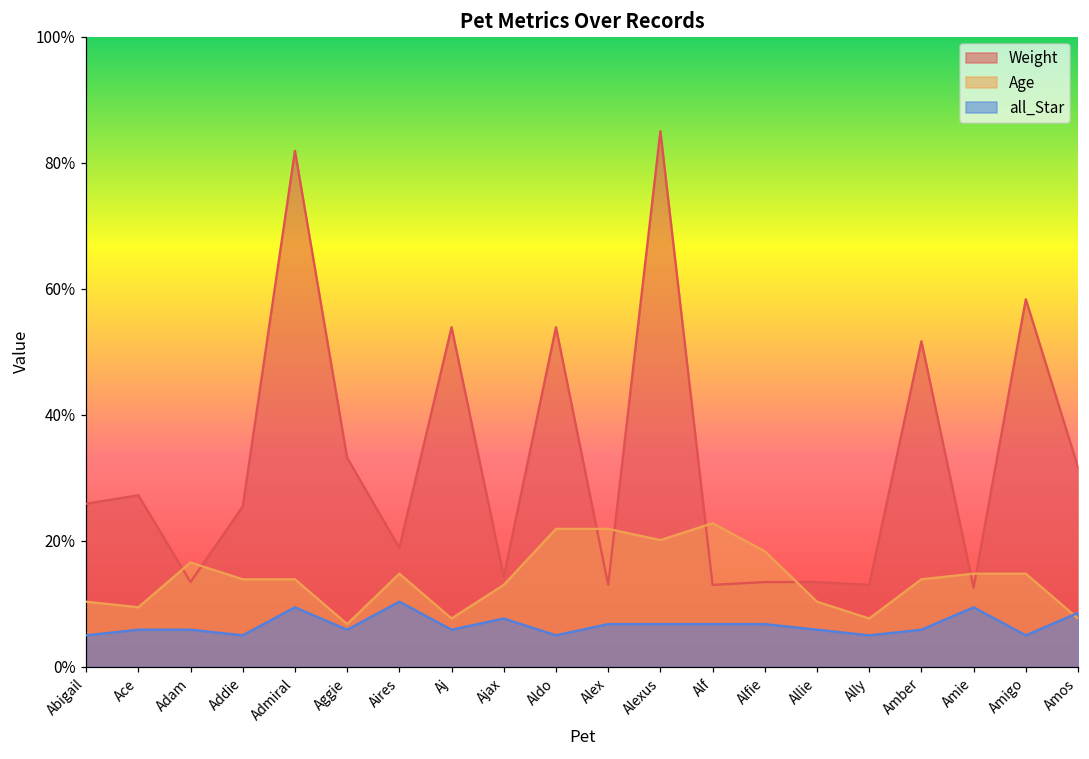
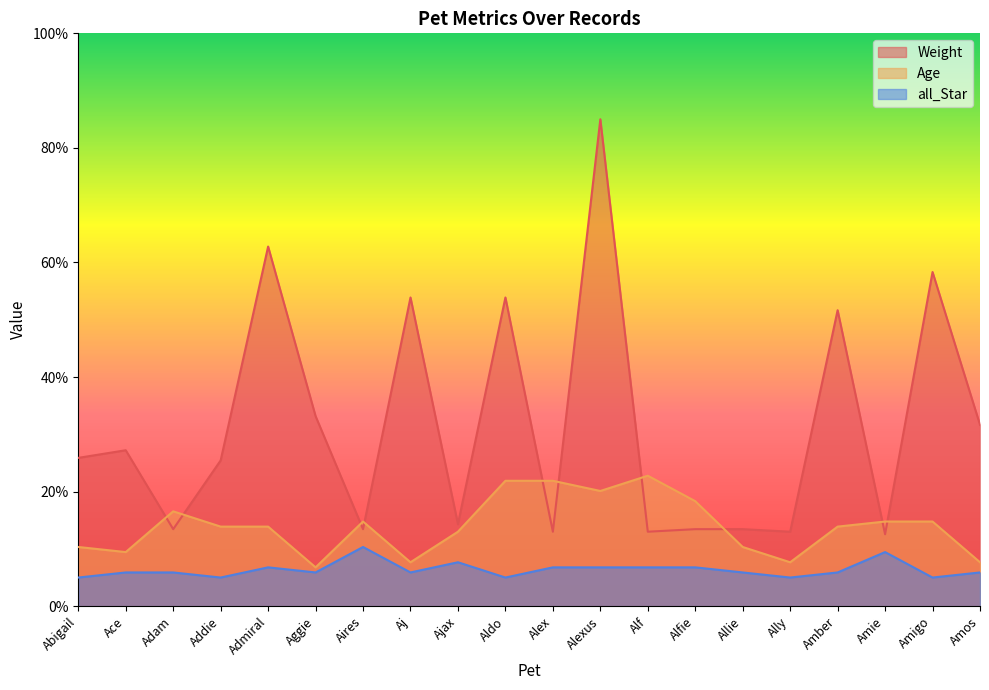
  {
    "Weight": {
      "Abigail": "26%",
      "Ace": "27%",
      "Adam": "13%",
      "Addie": "25%",
-     "Admiral": "82%",
+     "Admiral": "63%",
      "Aggie": "33%",
-     "Aires": "19%",
+     "Aires": "13%",
      "Aj": "54%",
      "Ajax": "14%",
      "Aldo": "54%",
      "Alex": "13%",
      "Alexus": "85%",
      "Alf": "13%",
      "Alfie": "13%",
      "Allie": "13%",
      "Ally": "13%",
      "Amber": "52%",
      "Amie": "13%",
      "Amigo": "58%",
      "Amos": "32%"
    },
    "Age": {
      "Abigail": "10%",
      "Ace": "9%",
      "Adam": "17%",
      "Addie": "14%",
      "Admiral": "14%",
      "Aggie": "7%",
      "Aires": "15%",
      "Aj": "8%",
      "Ajax": "13%",
      "Aldo": "22%",
      "Alex": "22%",
      "Alexus": "20%",
      "Alf": "23%",
      "Alfie": "18%",
      "Allie": "10%",
      "Ally": "8%",
      "Amber": "14%",
      "Amie": "15%",
      "Amigo": "15%",
      "Amos": "8%"
    },
    "all_Star": {
      "Abigail": "5%",
      "Ace": "6%",
      "Adam": "6%",
      "Addie": "5%",
-     "Admiral": "9%",
+     "Admiral": "7%",
      "Aggie": "6%",
      "Aires": "10%",
      "Aj": "6%",
      "Ajax": "8%",
      "Aldo": "5%",
      "Alex": "7%",
      "Alexus": "7%",
      "Alf": "7%",
      "Alfie": "7%",
      "Allie": "6%",
      "Ally": "5%",
      "Amber": "6%",
      "Amie": "9%",
      "Amigo": "5%",
-     "Amos": "9%"
+     "Amos": "6%"
    }
  }
